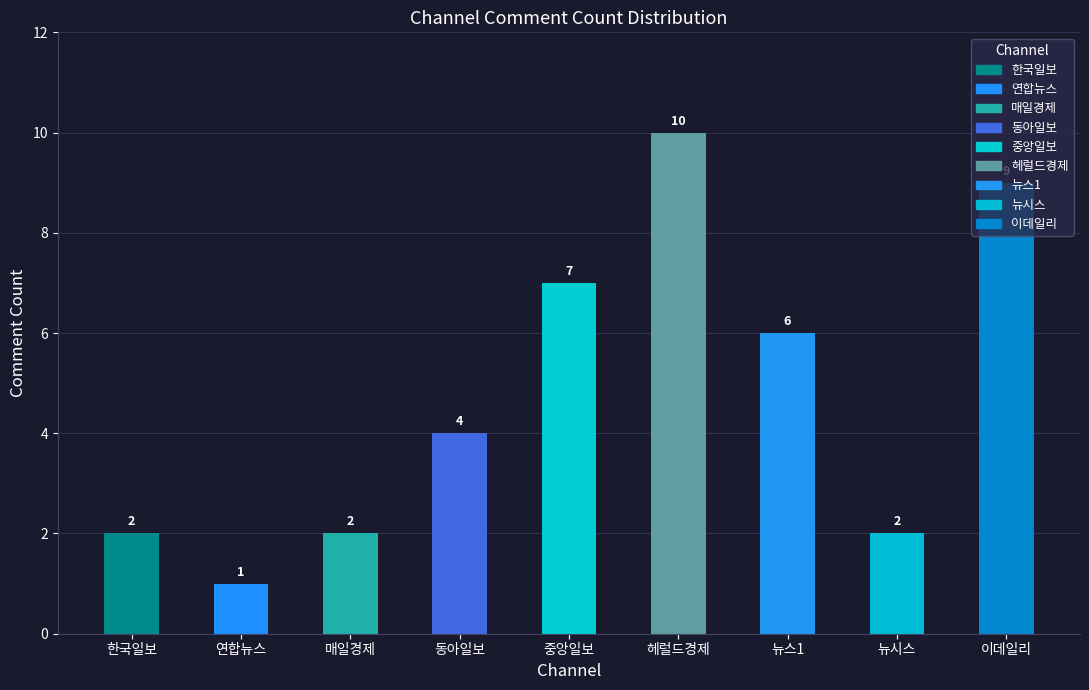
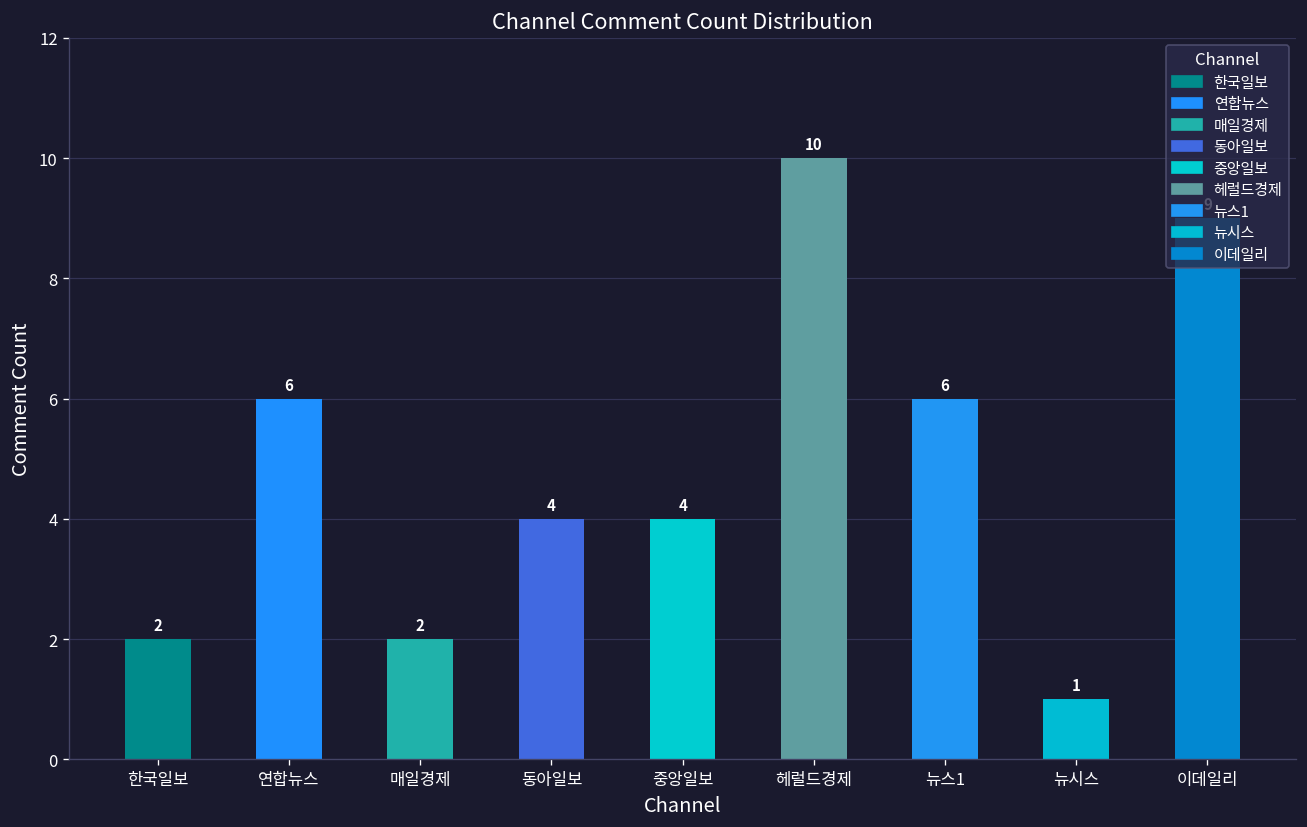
  {
    "한국일보": 2,
-   "연합뉴스": 1,
+   "연합뉴스": 6,
    "매일경제": 2,
    "동아일보": 4,
-   "중앙일보": 7,
+   "중앙일보": 4,
    "헤럴드경제": 10,
    "뉴스1": 6,
-   "뉴시스": 2
+   "뉴시스": 1
  }
